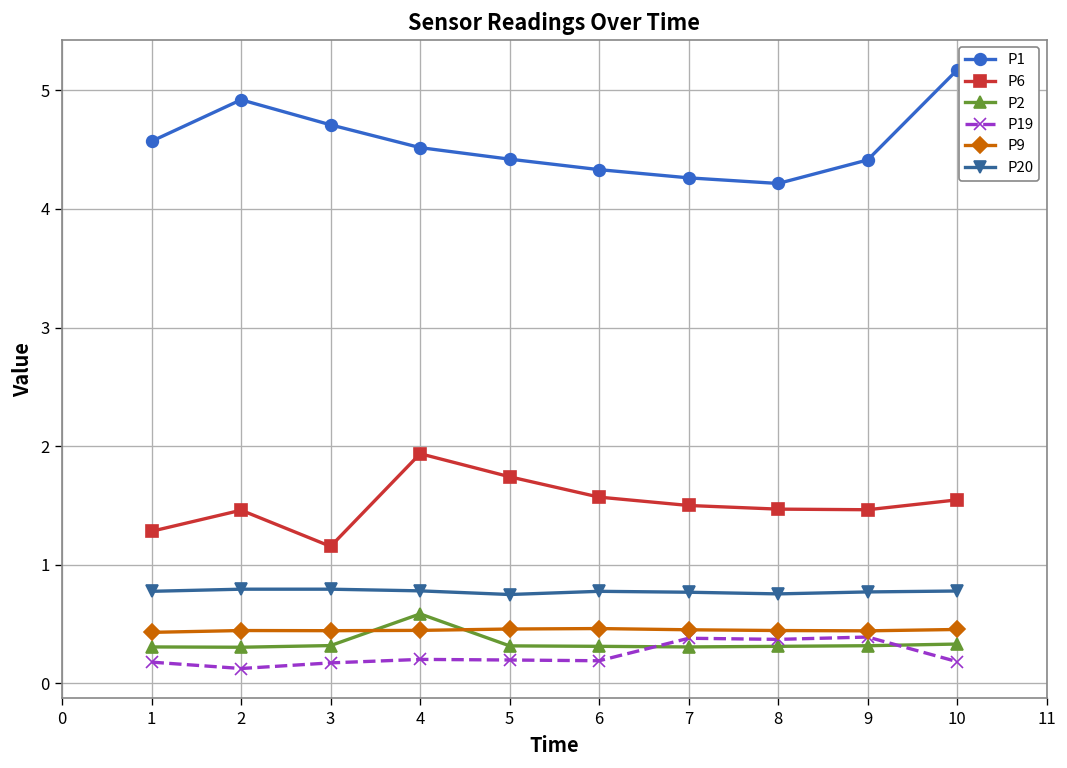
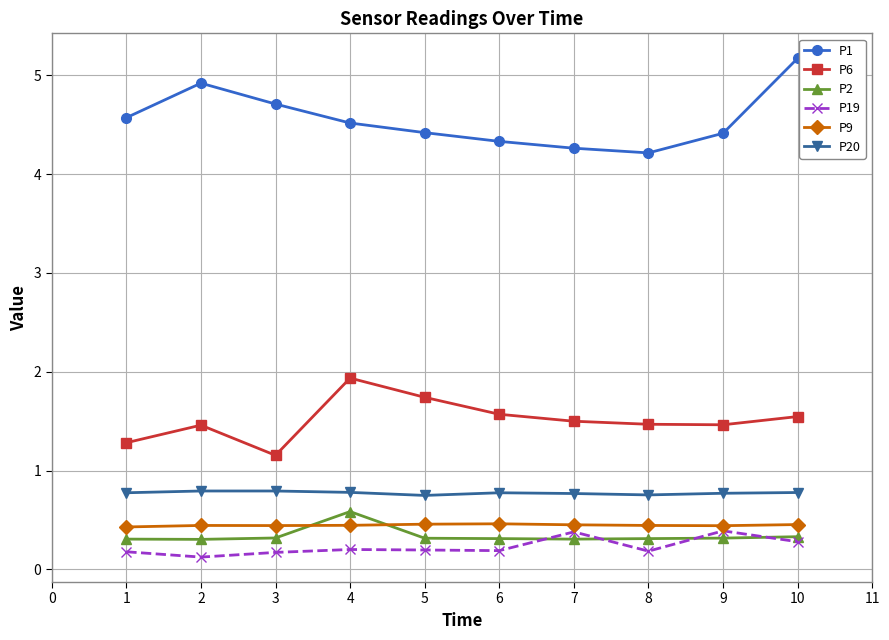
  {
    "P6": {
      "1": 1.3,
      "2": 1.5,
      "3": 1.2,
      "4": 1.9,
      "5": 1.7,
      "6": 1.6,
      "7": 1.5,
      "8": 1.5,
      "9": 1.5,
      "10": 1.5
    },
    "P2": {
      "1": 0.3,
      "2": 0.3,
      "3": 0.3,
      "4": 0.6,
      "5": 0.3,
      "6": 0.3,
      "7": 0.3,
      "8": 0.3,
      "9": 0.3,
      "10": 0.3
    },
    "P19": {
      "1": 0.2,
      "2": 0.1,
      "3": 0.2,
      "4": 0.2,
      "5": 0.2,
      "6": 0.2,
      "7": 0.4,
-     "8": 0.4,
+     "8": 0.2,
      "9": 0.4,
-     "10": 0.2
+     "10": 0.3
    },
    "P9": {
      "1": 0.4,
      "2": 0.4,
      "3": 0.4,
      "4": 0.4,
      "5": 0.5,
      "6": 0.5,
      "7": 0.5,
      "8": 0.4,
      "9": 0.4,
      "10": 0.5
    }
  }
